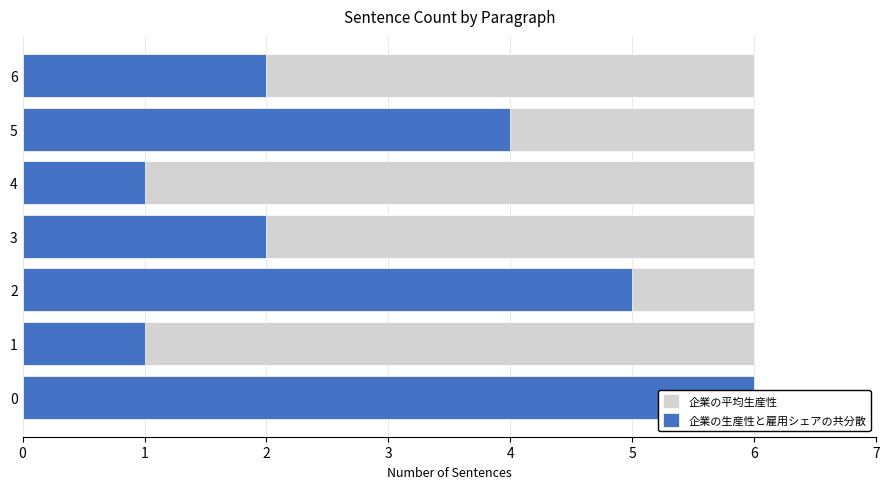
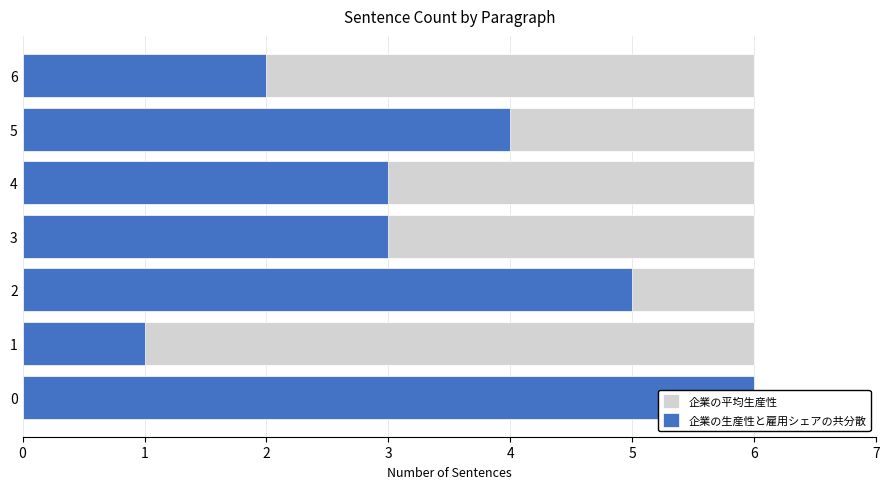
  {
    "企業の平均生産性": {
      "6": 6,
      "5": 6,
      "4": 6,
      "3": 6,
      "2": 6,
      "1": 6
    },
    "企業の生産性と雇用シェアの共分散": {
-     "4": 1,
-     "3": 2
+     "4": 3,
+     "3": 3
    }
  }
